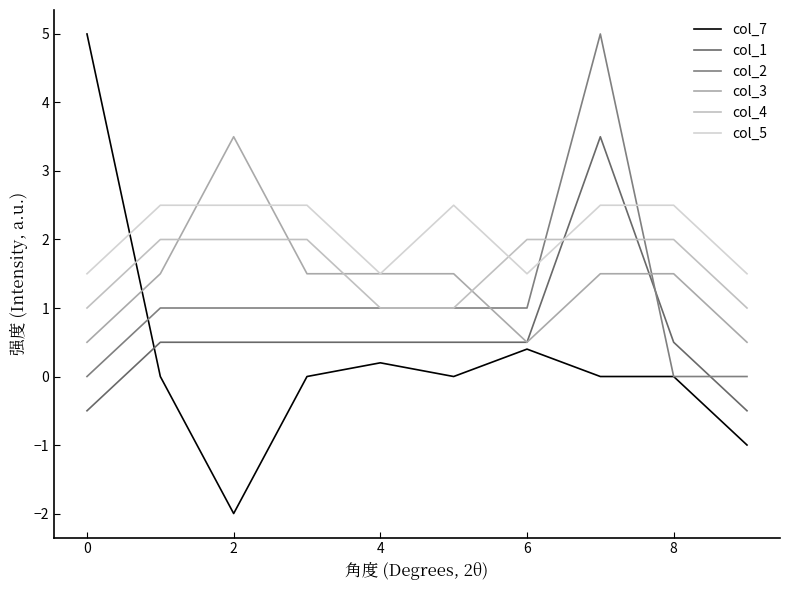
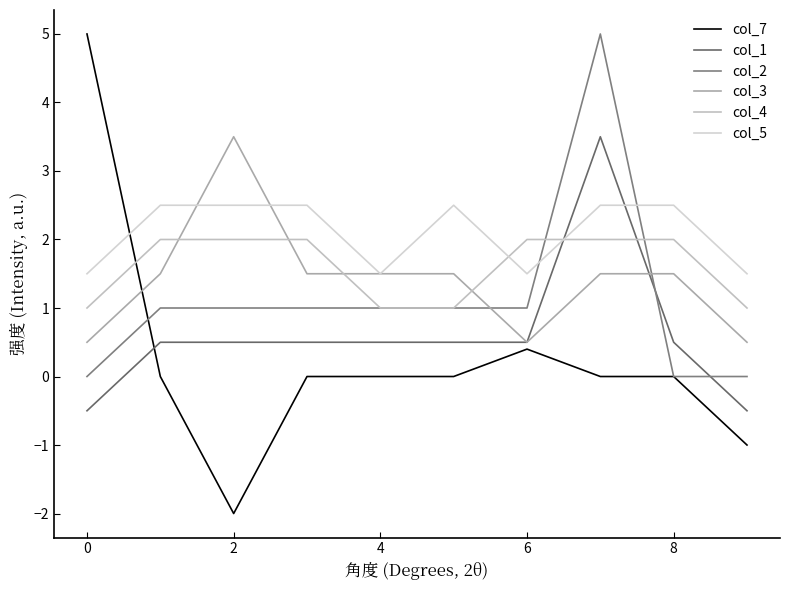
  {
    "col_7": {
      "0": 5.0,
      "2": -2.0,
-     "4": 0.2,
+     "4": 0.0,
      "6": 0.4
    }
  }
